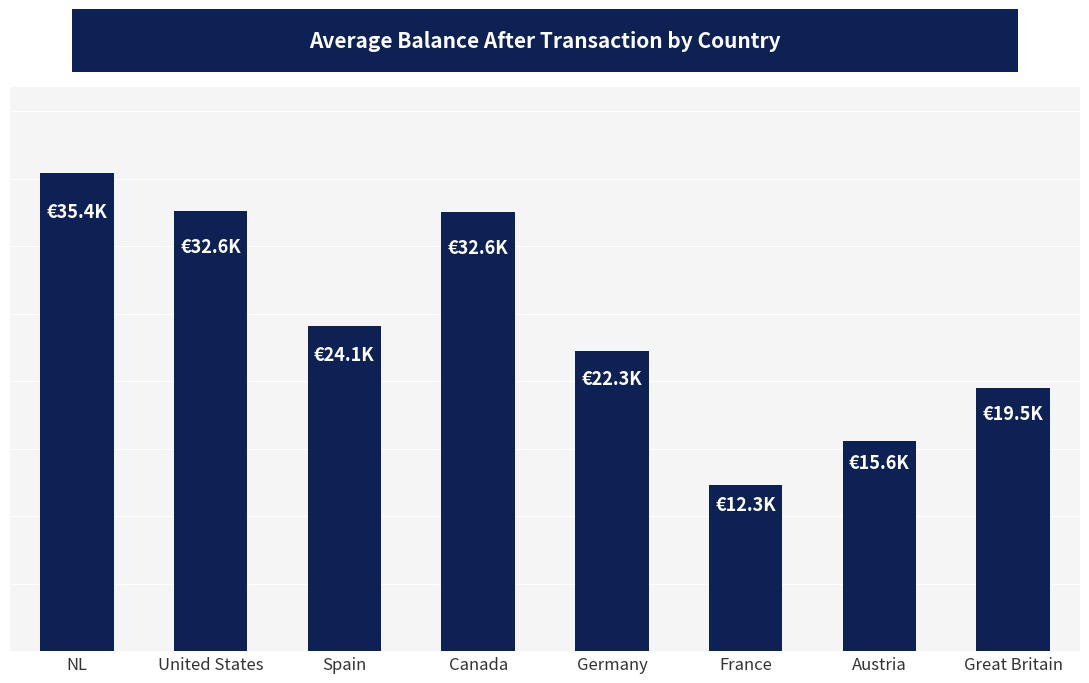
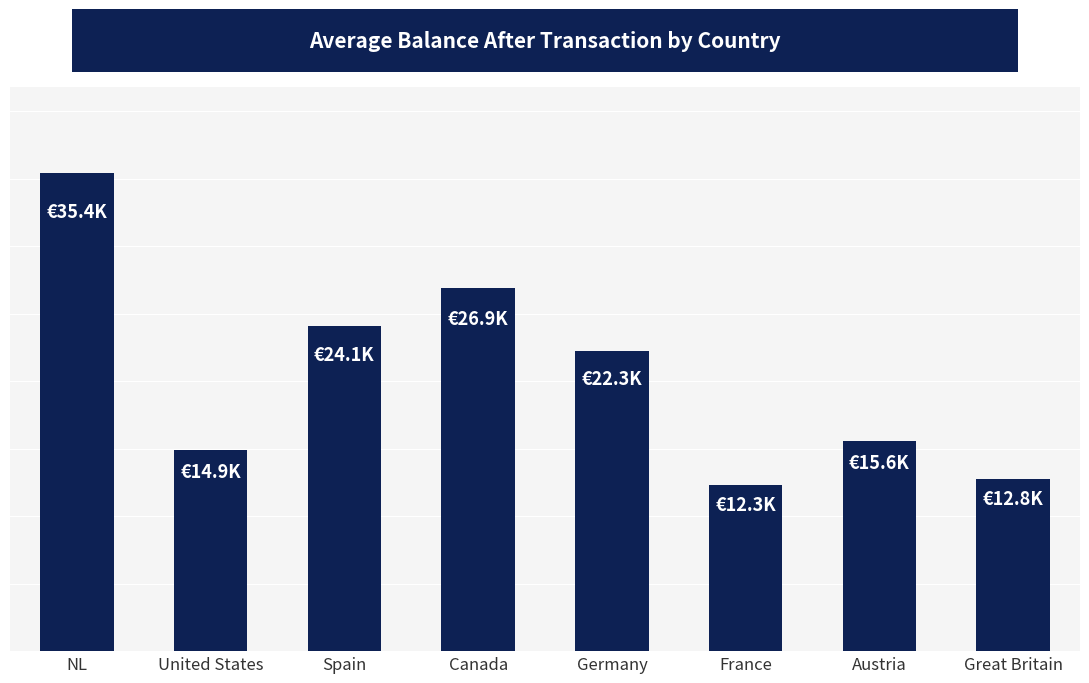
  {
    "NL": "€35.4K",
-   "United States": "€32.6K",
+   "United States": "€14.9K",
    "Spain": "€24.1K",
-   "Canada": "€32.6K",
+   "Canada": "€26.9K",
    "Germany": "€22.3K",
    "France": "€12.3K",
    "Austria": "€15.6K",
-   "Great Britain": "€19.5K"
+   "Great Britain": "€12.8K"
  }
